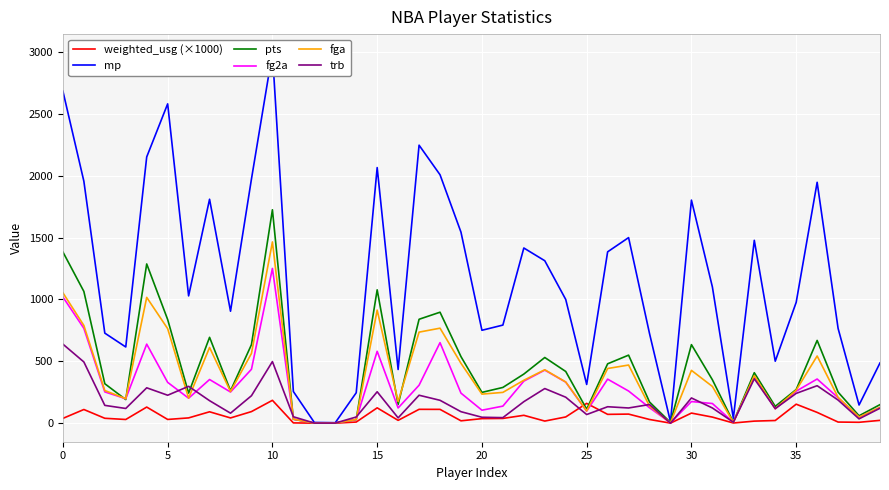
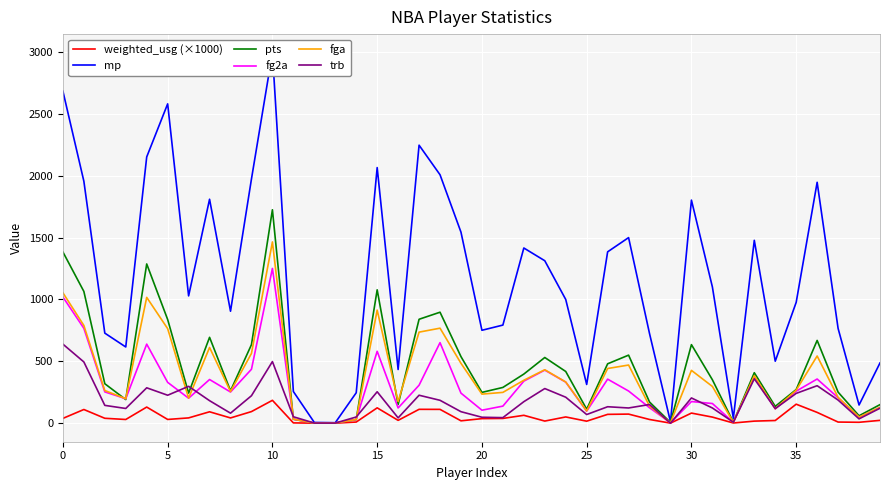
  {
    "weighted_usg (×1000)": {
      "0": 40,
      "5": 30,
      "10": 180,
      "15": 120,
-     "25": 160,
+     "25": 20,
      "30": 80,
      "35": 150
    },
    "mp": {
      "0": 2680,
      "5": 2580,
      "15": 2070,
      "20": 750,
      "25": 310,
      "30": 1800,
      "35": 980
    },
    "pts": {
      "0": 1380,
      "5": 840,
      "10": 1730,
      "15": 1080,
      "30": 640
    },
    "fg2a": {
      "0": 1020,
      "5": 330,
      "10": 1250,
      "15": 580,
      "20": 110,
      "30": 180
    },
    "fga": {
      "0": 1050,
      "5": 760,
      "10": 1470,
      "15": 910,
      "30": 430
    },
    "trb": {
      "0": 640,
      "5": 230,
      "10": 500,
      "15": 250,
      "25": 70,
      "30": 200
    }
  }
